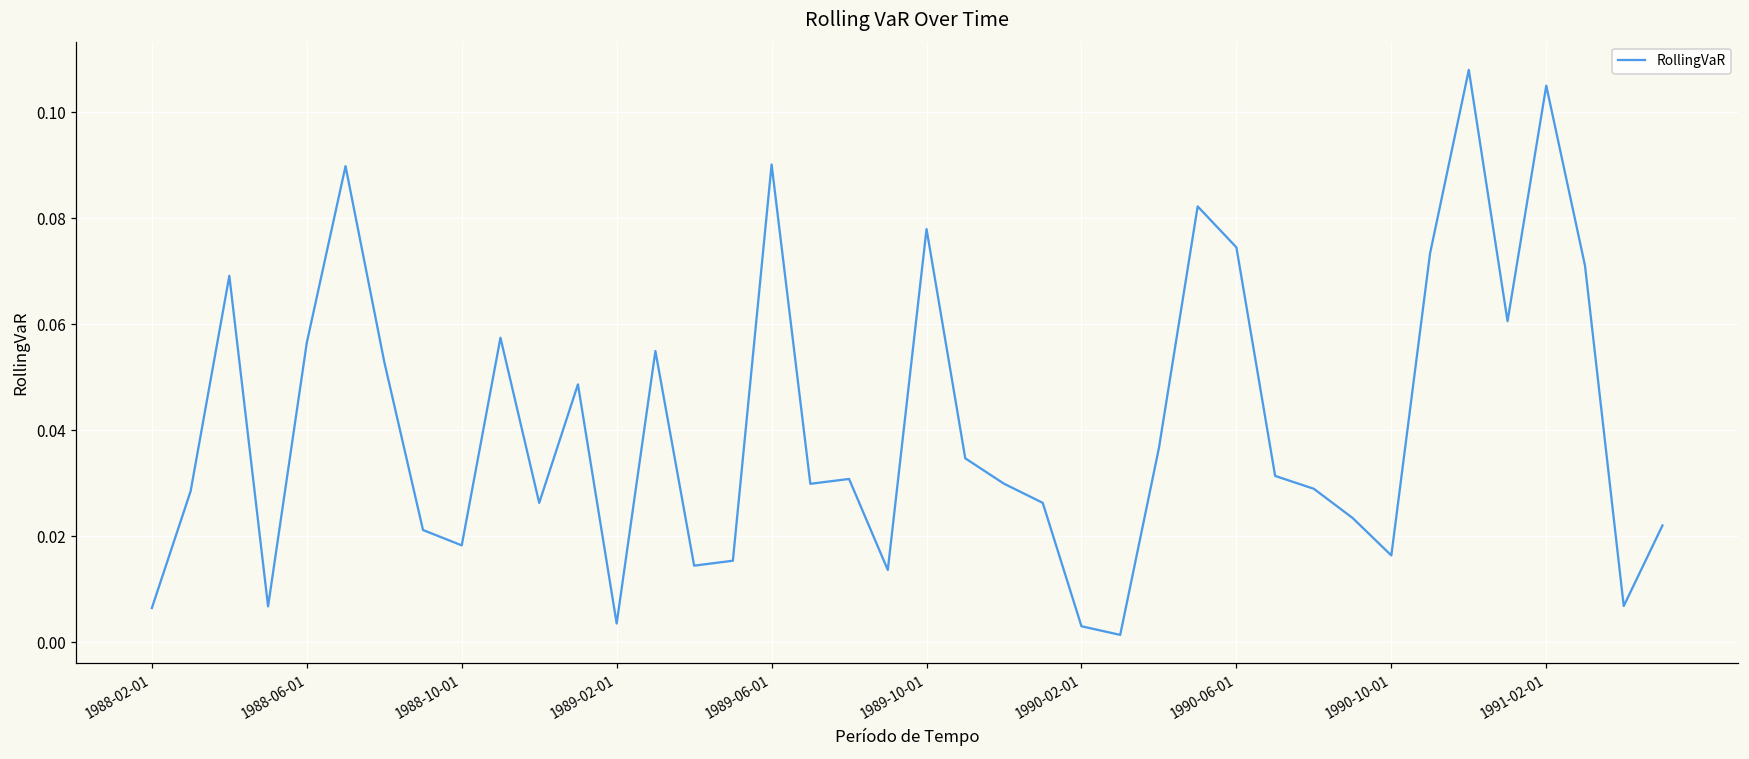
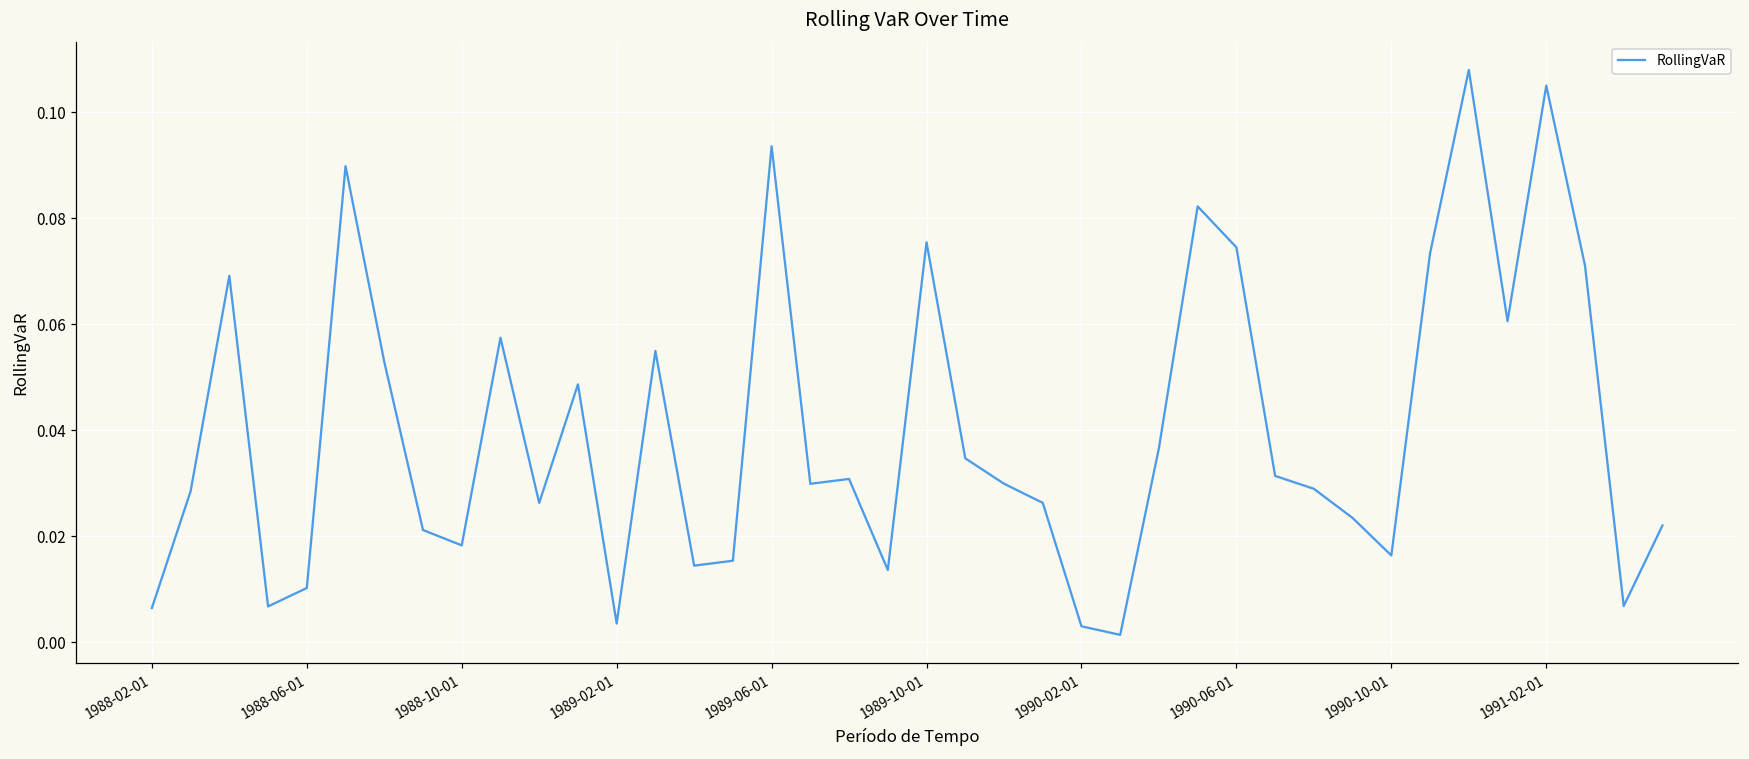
  {
    "1988-02-01": 0.006,
-   "1988-06-01": 0.057,
+   "1988-06-01": 0.010,
    "1988-10-01": 0.018,
    "1989-02-01": 0.004,
-   "1989-06-01": 0.090,
-   "1989-10-01": 0.078,
+   "1989-06-01": 0.094,
+   "1989-10-01": 0.075,
    "1990-02-01": 0.003,
    "1990-06-01": 0.075,
    "1990-10-01": 0.016,
    "1991-02-01": 0.105
  }
